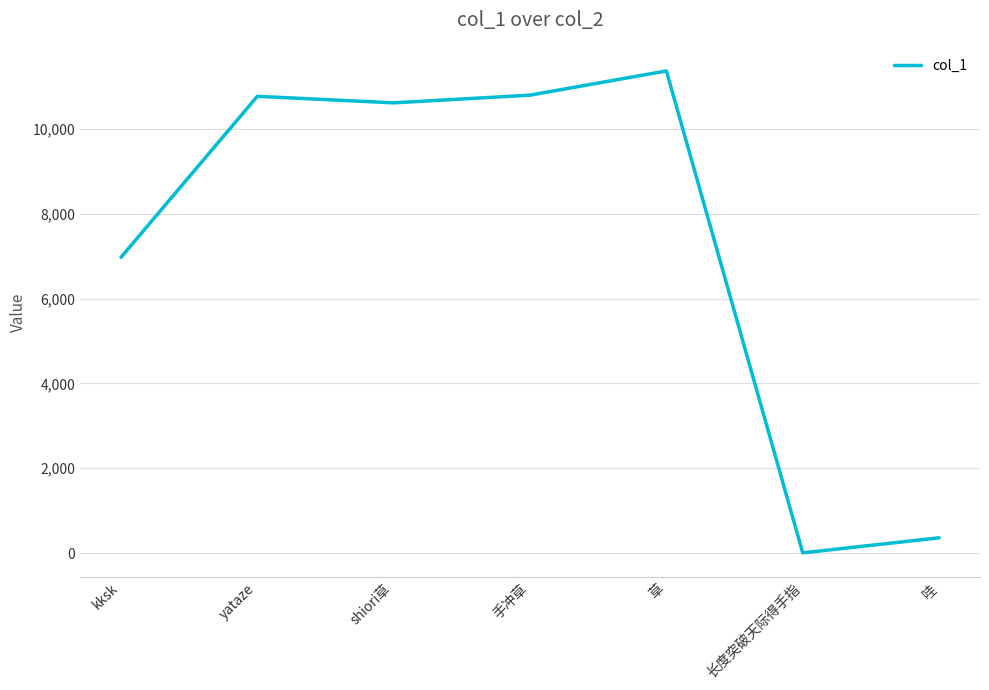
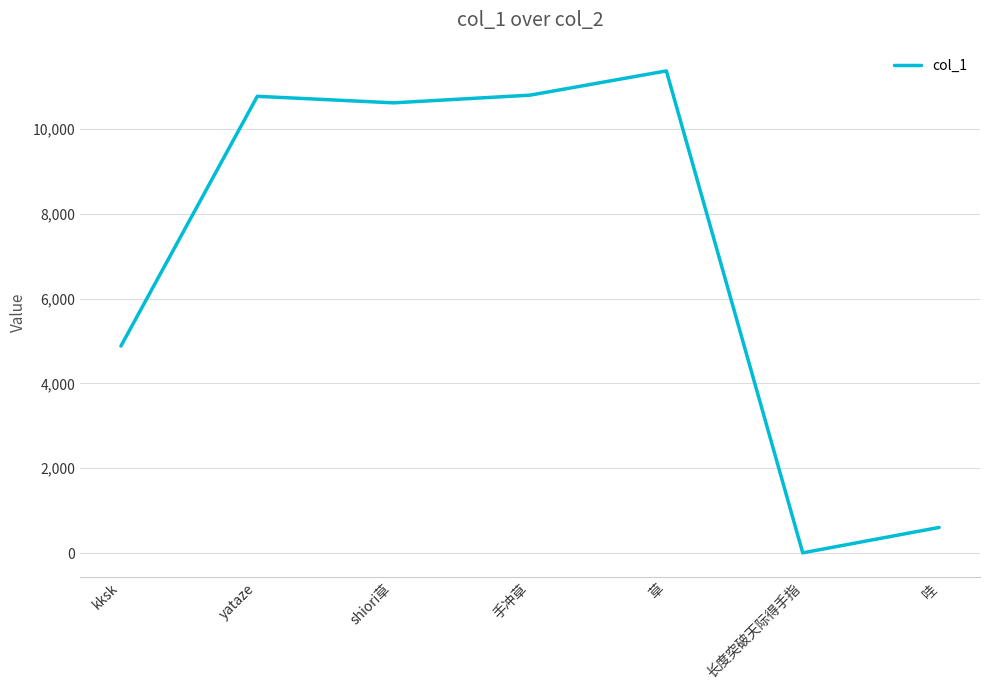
  {
-   "kksk": "7,000",
+   "kksk": "4,900",
    "yataze": "10,800",
    "shiori草": "10,600",
    "手冲草": "10,800",
    "草": "11,400",
    "长度突破天际得手指": "0",
-   "哇": "400"
+   "哇": "600"
  }
